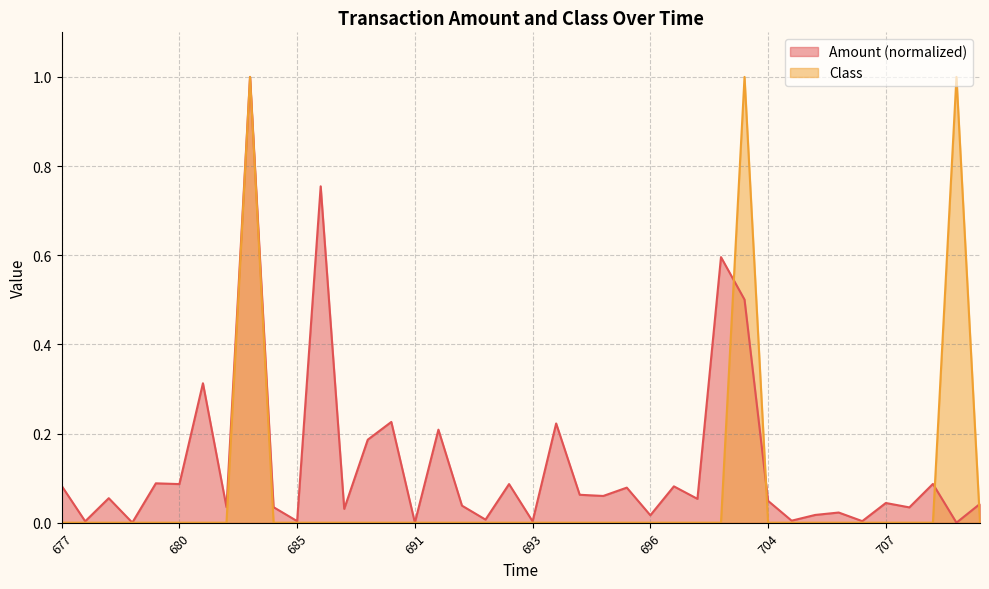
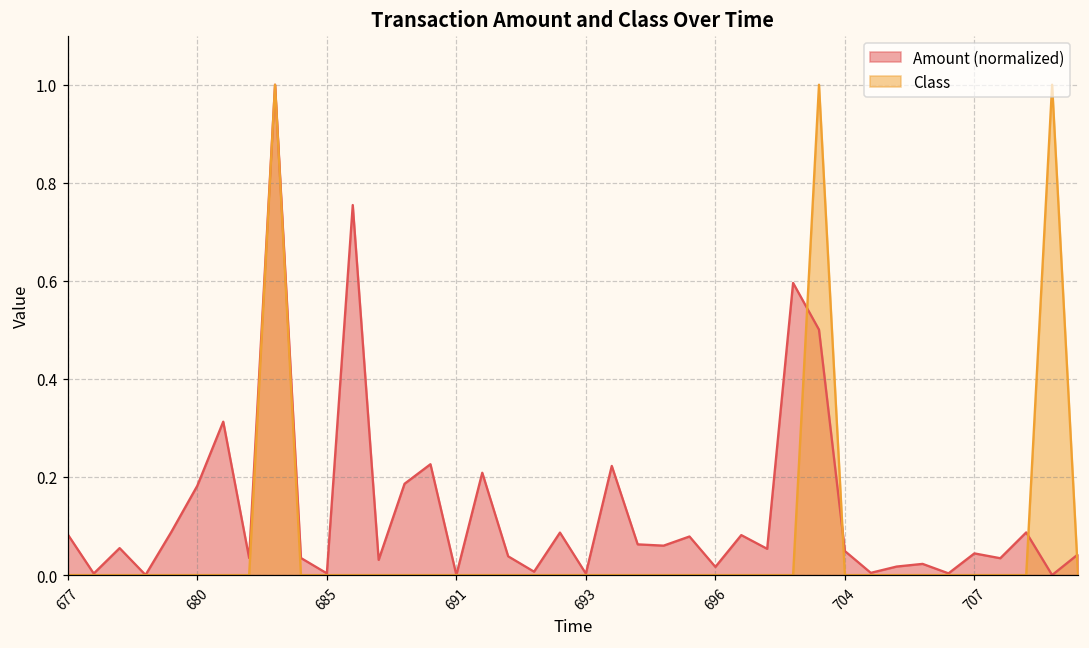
  {
    "Amount (normalized)": {
      "677": 0.08,
-     "680": 0.09,
+     "680": 0.18,
      "696": 0.02,
      "704": 0.05,
      "707": 0.04
    },
    "Class": {
      "677": 0.00,
      "680": 0.00,
      "696": 0.00,
      "704": 0.00,
      "707": 0.00
    }
  }
